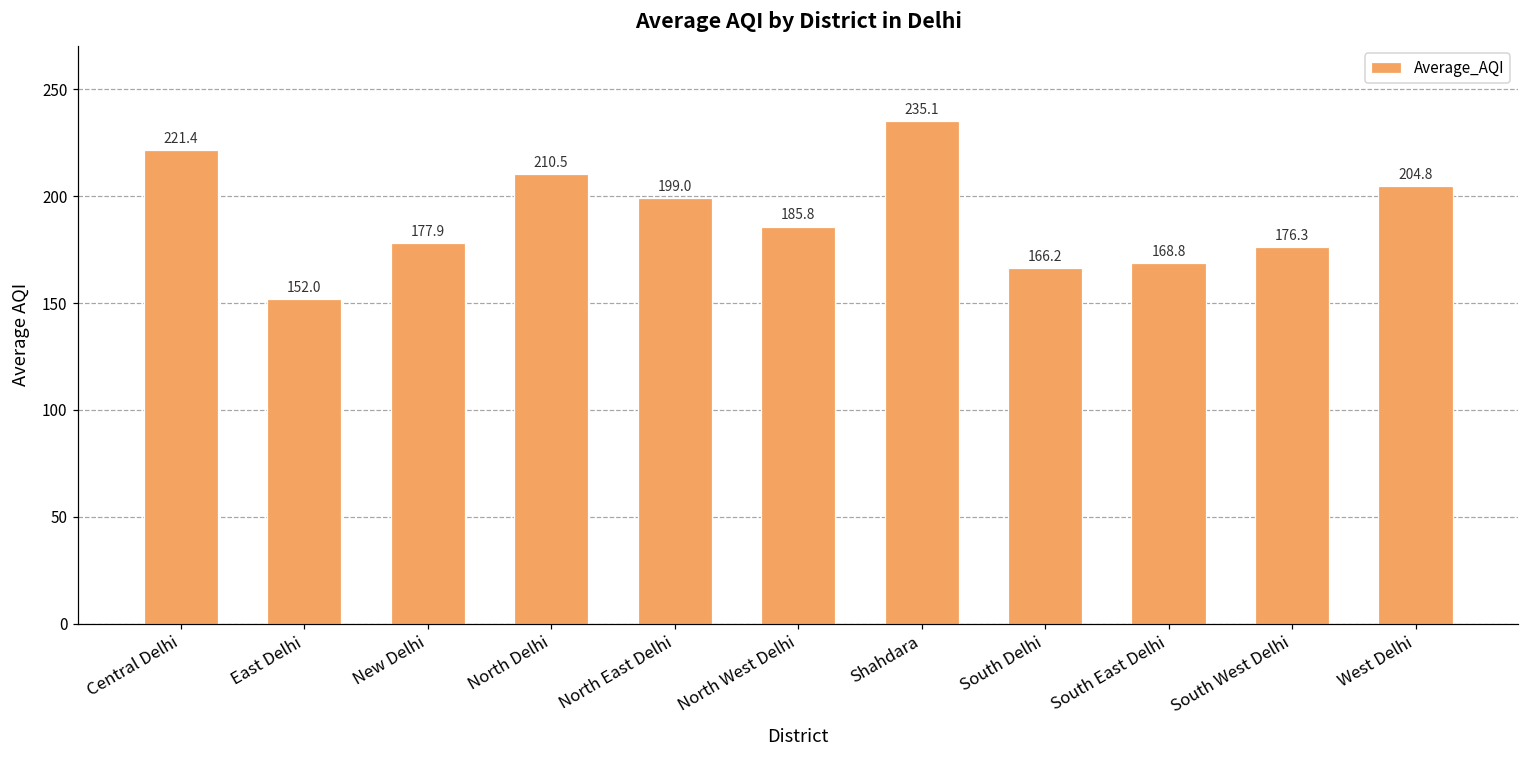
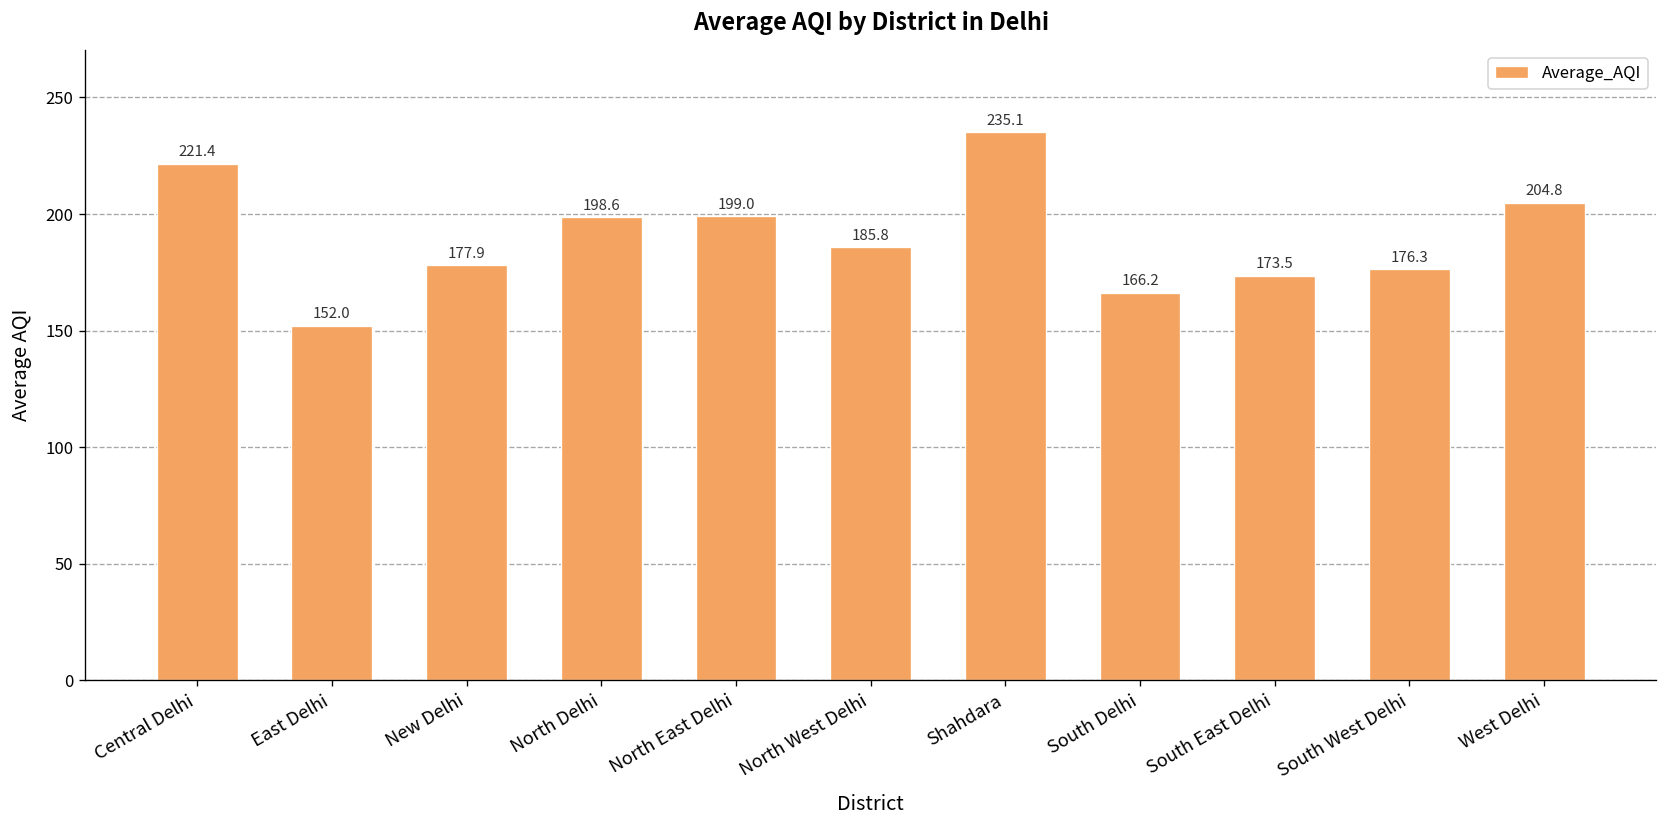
  {
    "Central Delhi": 221.4,
    "East Delhi": 152.0,
    "New Delhi": 177.9,
-   "North Delhi": 210.5,
+   "North Delhi": 198.6,
    "North East Delhi": 199.0,
    "North West Delhi": 185.8,
    "Shahdara": 235.1,
    "South Delhi": 166.2,
-   "South East Delhi": 168.8,
+   "South East Delhi": 173.5,
    "South West Delhi": 176.3,
    "West Delhi": 204.8
  }
